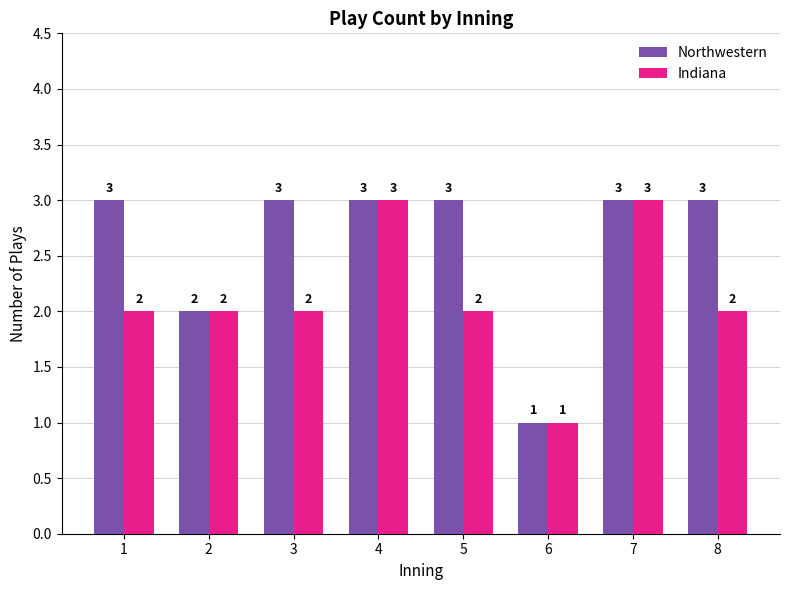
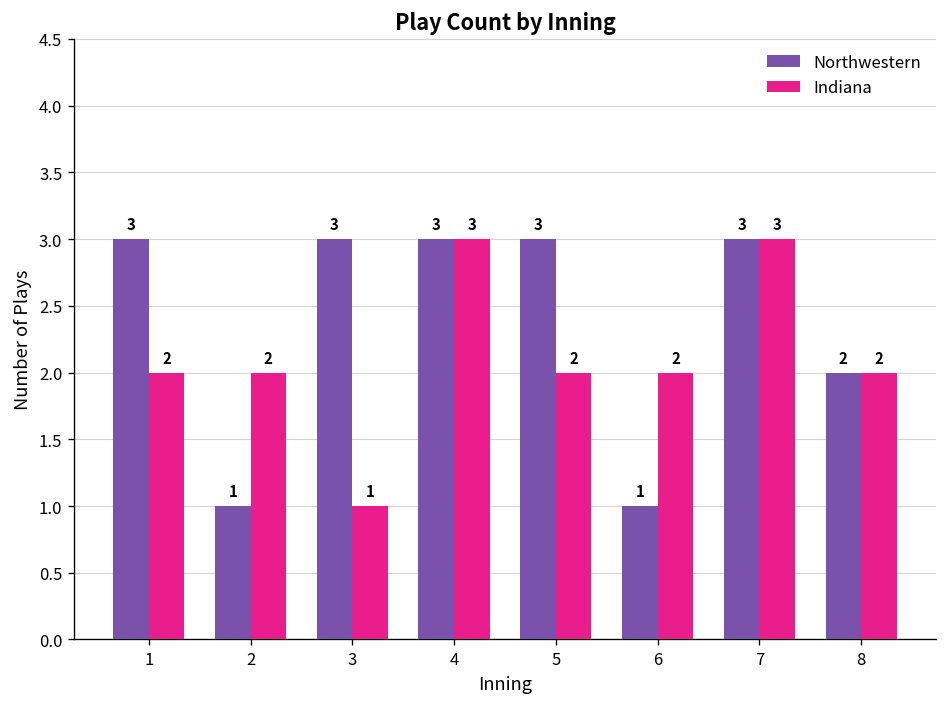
  {
    "Northwestern": {
      "1": 3,
-     "2": 2,
+     "2": 1,
      "3": 3,
      "4": 3,
      "5": 3,
      "6": 1,
      "7": 3,
-     "8": 3
+     "8": 2
    },
    "Indiana": {
      "1": 2,
      "2": 2,
-     "3": 2,
+     "3": 1,
      "4": 3,
      "5": 2,
-     "6": 1,
+     "6": 2,
      "7": 3,
      "8": 2
    }
  }
